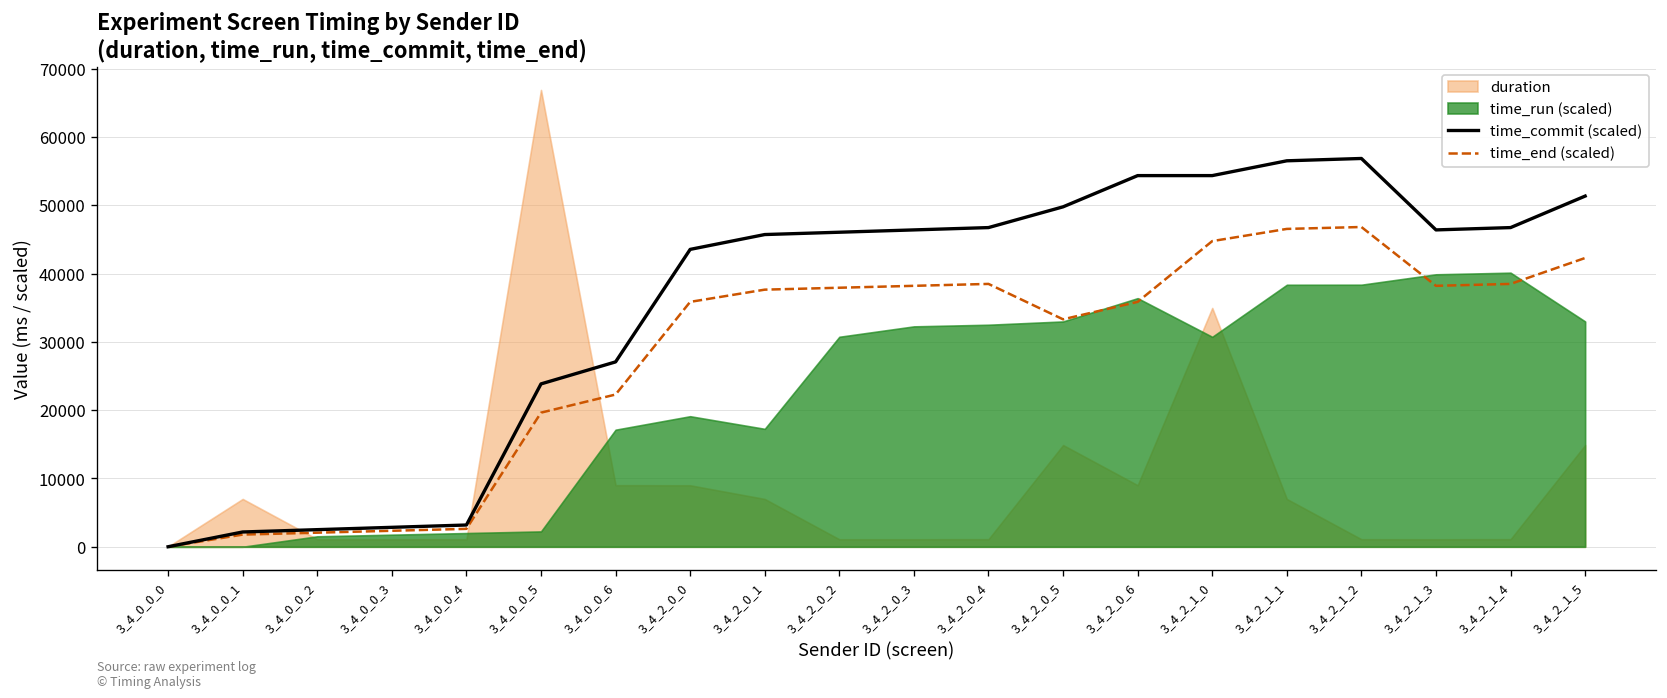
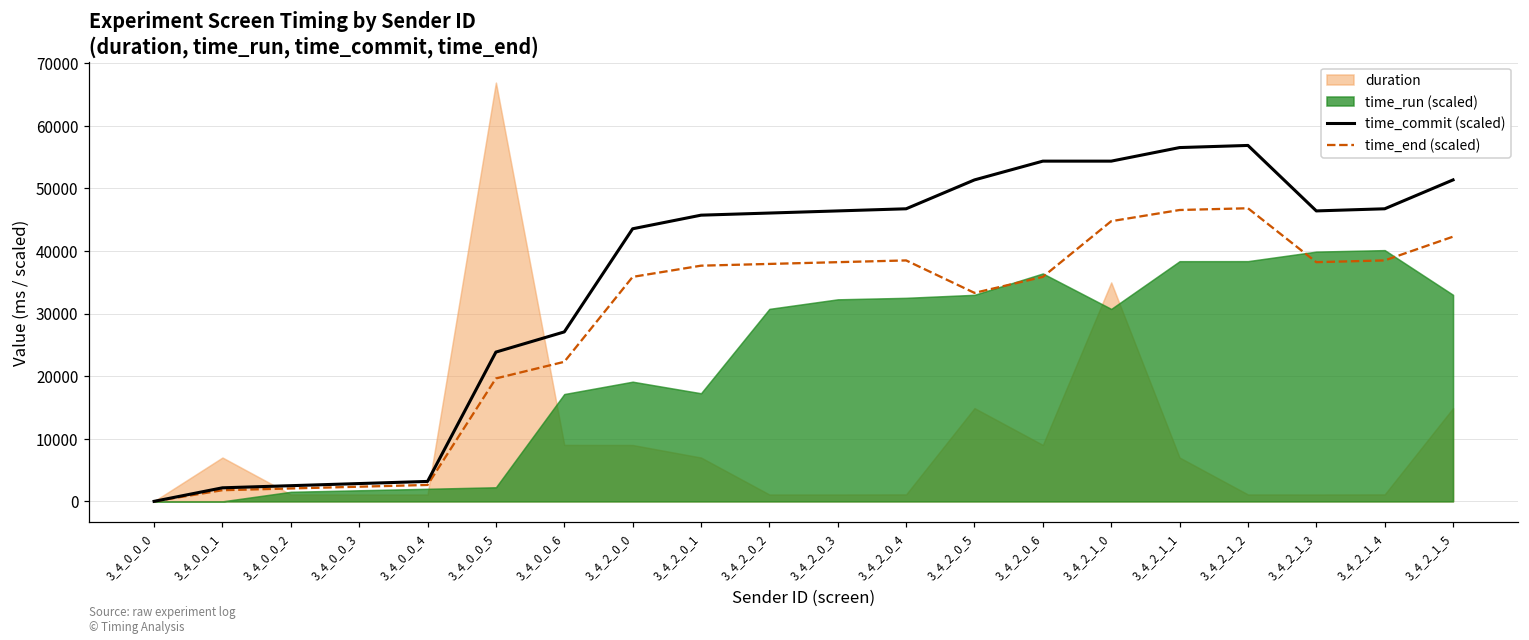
  {
    "duration": {
      "3_4_0_0_1": 7000,
      "3_4_0_0_3": 1000,
      "3_4_0_0_4": 1000,
      "3_4_0_0_5": 67000,
      "3_4_0_0_6": 9000,
      "3_4_2_0_0": 9000,
      "3_4_2_0_1": 7000,
      "3_4_2_0_2": 1000,
      "3_4_2_0_3": 1000,
      "3_4_2_0_4": 1000,
      "3_4_2_0_5": 15000,
      "3_4_2_0_6": 9000,
      "3_4_2_1_0": 35000,
      "3_4_2_1_1": 7000,
      "3_4_2_1_2": 1000,
      "3_4_2_1_3": 1000,
      "3_4_2_1_4": 1000,
      "3_4_2_1_5": 15000
    },
    "time_commit (scaled)": {
      "3_4_0_0_3": 3000,
      "3_4_0_0_4": 3000,
      "3_4_0_0_5": 24000,
      "3_4_0_0_6": 27000,
      "3_4_2_0_0": 44000,
      "3_4_2_0_1": 46000,
      "3_4_2_0_2": 46000,
      "3_4_2_0_3": 46000,
      "3_4_2_0_4": 47000,
-     "3_4_2_0_5": 50000,
+     "3_4_2_0_5": 51000,
      "3_4_2_0_6": 54000,
      "3_4_2_1_0": 54000,
      "3_4_2_1_1": 57000,
      "3_4_2_1_2": 57000,
      "3_4_2_1_3": 46000,
      "3_4_2_1_4": 47000,
      "3_4_2_1_5": 51000
    },
    "time_end (scaled)": {
      "3_4_0_0_3": 2000,
      "3_4_0_0_4": 3000,
      "3_4_0_0_5": 20000,
      "3_4_0_0_6": 22000,
      "3_4_2_0_0": 36000,
      "3_4_2_0_1": 38000,
      "3_4_2_0_2": 38000,
      "3_4_2_0_3": 38000,
      "3_4_2_0_4": 38000,
      "3_4_2_0_6": 36000,
      "3_4_2_1_0": 45000,
      "3_4_2_1_1": 47000,
      "3_4_2_1_2": 47000,
      "3_4_2_1_3": 38000,
      "3_4_2_1_4": 38000,
      "3_4_2_1_5": 42000
    },
    "time_run (scaled)": {
      "3_4_0_0_3": 2000,
      "3_4_0_0_4": 2000,
      "3_4_0_0_5": 2000,
      "3_4_0_0_6": 17000,
      "3_4_2_0_0": 19000,
      "3_4_2_0_1": 17000,
      "3_4_2_0_2": 31000,
      "3_4_2_0_3": 32000,
      "3_4_2_0_4": 33000,
      "3_4_2_0_6": 36000,
      "3_4_2_1_0": 31000,
      "3_4_2_1_1": 38000,
      "3_4_2_1_2": 38000,
      "3_4_2_1_3": 40000,
      "3_4_2_1_4": 40000,
      "3_4_2_1_5": 33000
    }
  }
